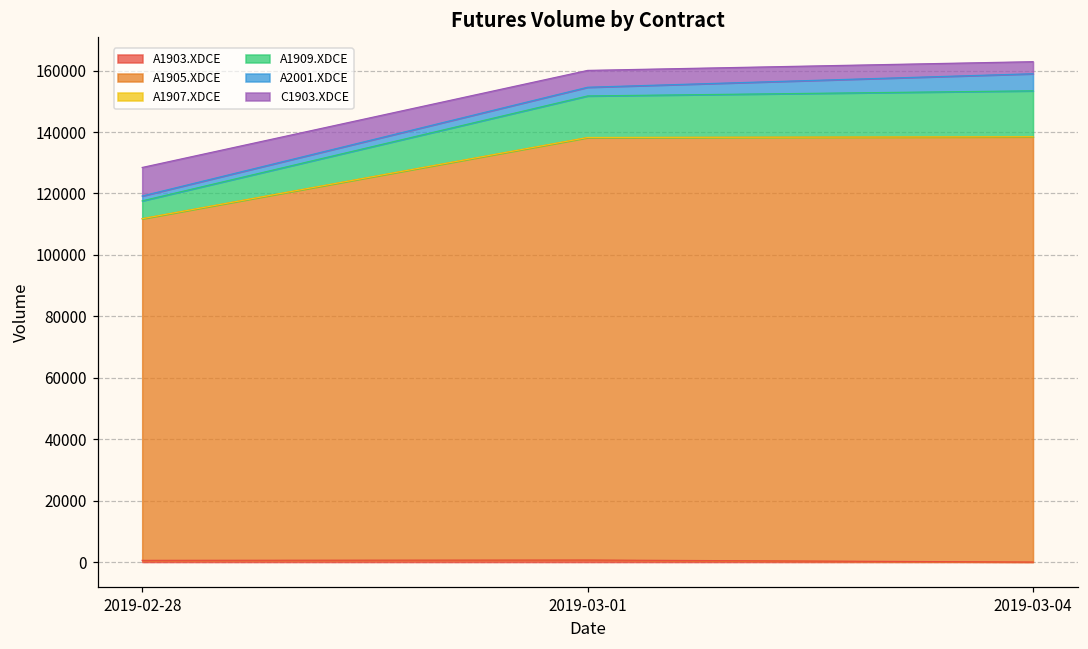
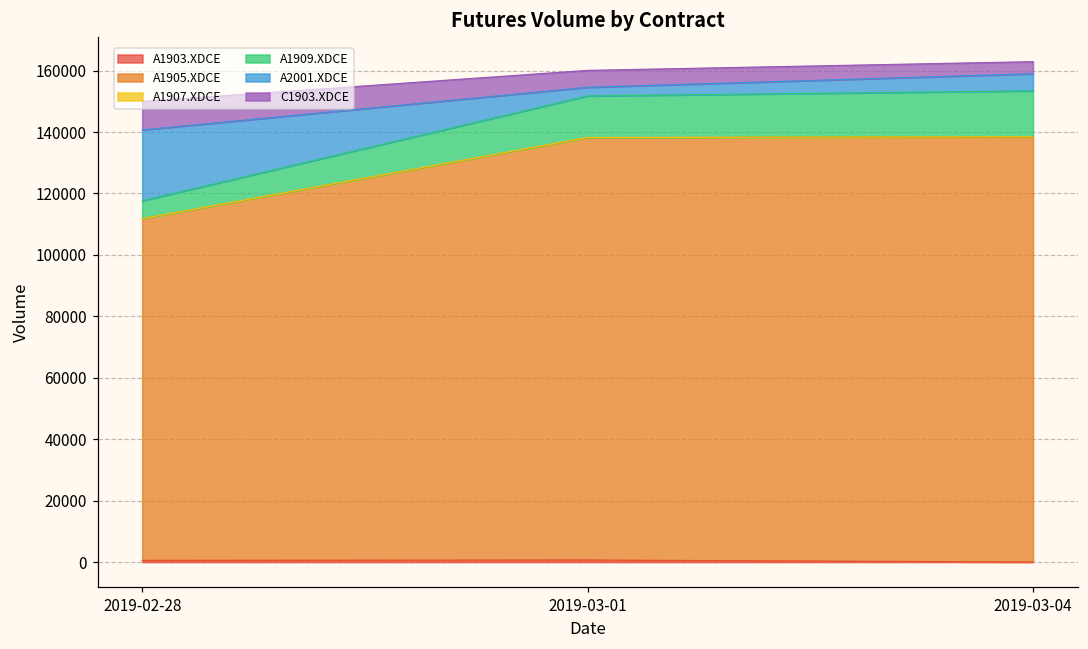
  {
    "A1903.XDCE": {
      "2019-02-28": 1000,
      "2019-03-01": 1000,
      "2019-03-04": 0
    },
    "A1907.XDCE": {
      "2019-02-28": 111000,
      "2019-03-01": 138000,
      "2019-03-04": 138000
    },
    "A1909.XDCE": {
      "2019-02-28": 6000,
      "2019-03-01": 14000,
      "2019-03-04": 15000
    },
    "A2001.XDCE": {
-     "2019-02-28": 2000,
+     "2019-02-28": 23000,
      "2019-03-01": 3000,
      "2019-03-04": 6000
    },
    "C1903.XDCE": {
      "2019-03-01": 5000,
      "2019-03-04": 4000
    }
  }
